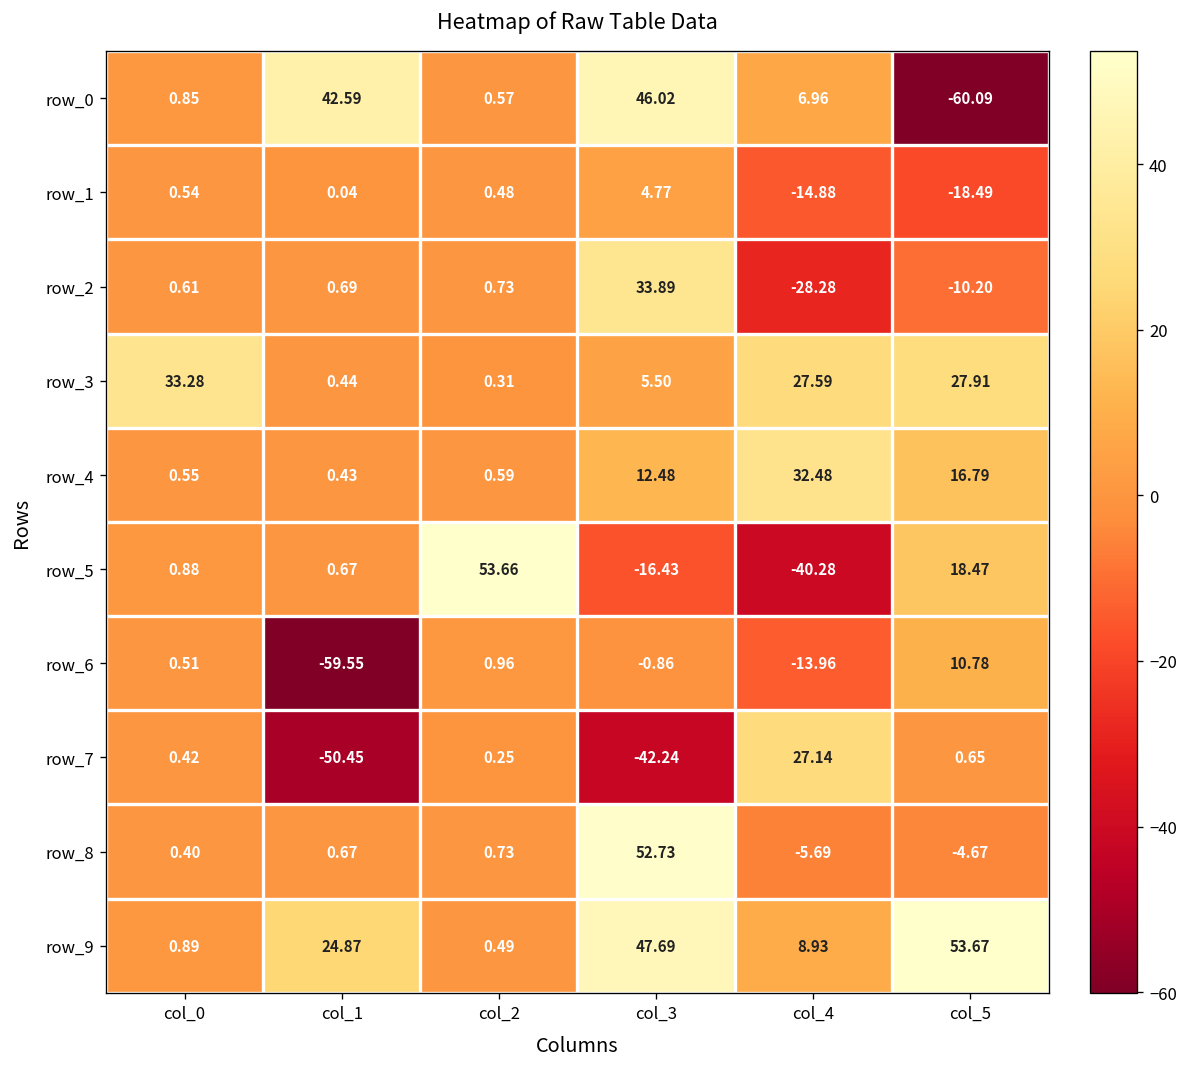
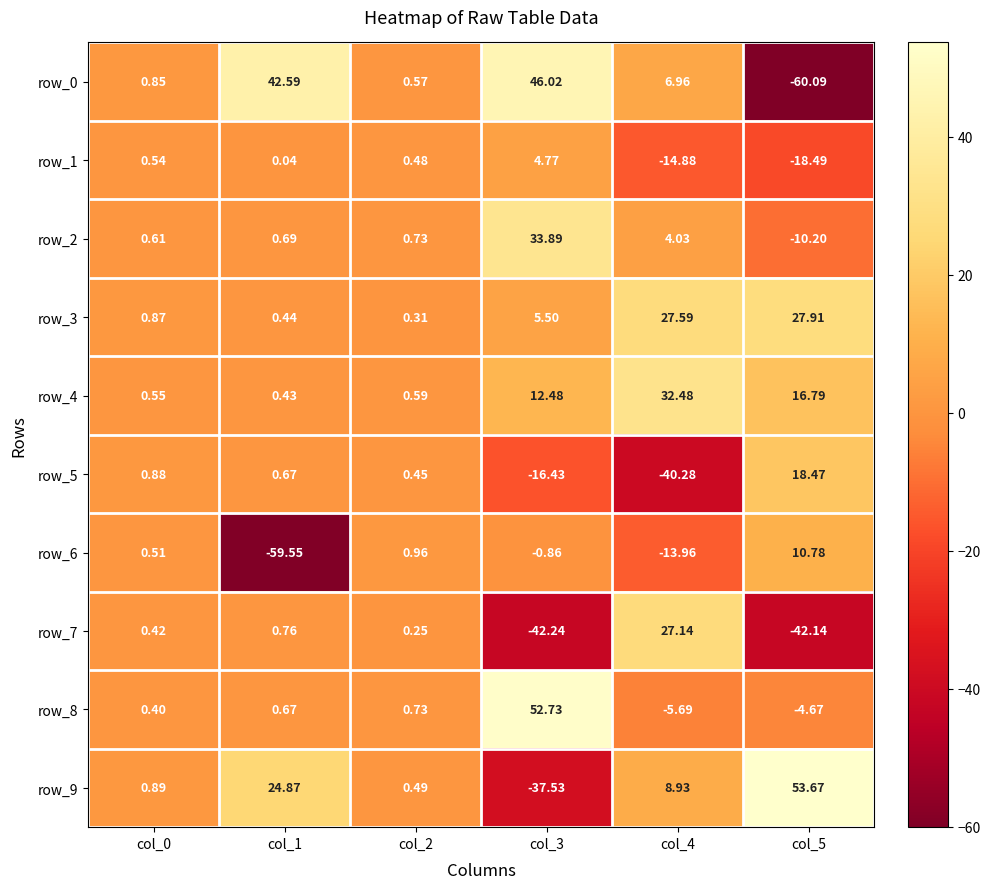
  {
    "row_0": {
      "col_0": 0.85,
      "col_1": 42.59,
      "col_2": 0.57,
      "col_3": 46.02,
      "col_4": 6.96,
      "col_5": -60.09
    },
    "row_1": {
      "col_0": 0.54,
      "col_1": 0.04,
      "col_2": 0.48,
      "col_3": 4.77,
      "col_4": -14.88,
      "col_5": -18.49
    },
    "row_2": {
      "col_0": 0.61,
      "col_1": 0.69,
      "col_2": 0.73,
      "col_3": 33.89,
-     "col_4": -28.28,
+     "col_4": 4.03,
      "col_5": -10.20
    },
    "row_3": {
-     "col_0": 33.28,
+     "col_0": 0.87,
      "col_1": 0.44,
      "col_2": 0.31,
      "col_3": 5.50,
      "col_4": 27.59,
      "col_5": 27.91
    },
    "row_4": {
      "col_0": 0.55,
      "col_1": 0.43,
      "col_2": 0.59,
      "col_3": 12.48,
      "col_4": 32.48,
      "col_5": 16.79
    },
    "row_5": {
      "col_0": 0.88,
      "col_1": 0.67,
-     "col_2": 53.66,
+     "col_2": 0.45,
      "col_3": -16.43,
      "col_4": -40.28,
      "col_5": 18.47
    },
    "row_6": {
      "col_0": 0.51,
      "col_1": -59.55,
      "col_2": 0.96,
      "col_3": -0.86,
      "col_4": -13.96,
      "col_5": 10.78
    },
    "row_7": {
      "col_0": 0.42,
-     "col_1": -50.45,
+     "col_1": 0.76,
      "col_2": 0.25,
      "col_3": -42.24,
      "col_4": 27.14,
-     "col_5": 0.65
+     "col_5": -42.14
    },
    "row_8": {
      "col_0": 0.40,
      "col_1": 0.67,
      "col_2": 0.73,
      "col_3": 52.73,
      "col_4": -5.69,
      "col_5": -4.67
    },
    "row_9": {
      "col_0": 0.89,
      "col_1": 24.87,
      "col_2": 0.49,
-     "col_3": 47.69,
+     "col_3": -37.53,
      "col_4": 8.93,
      "col_5": 53.67
    }
  }
